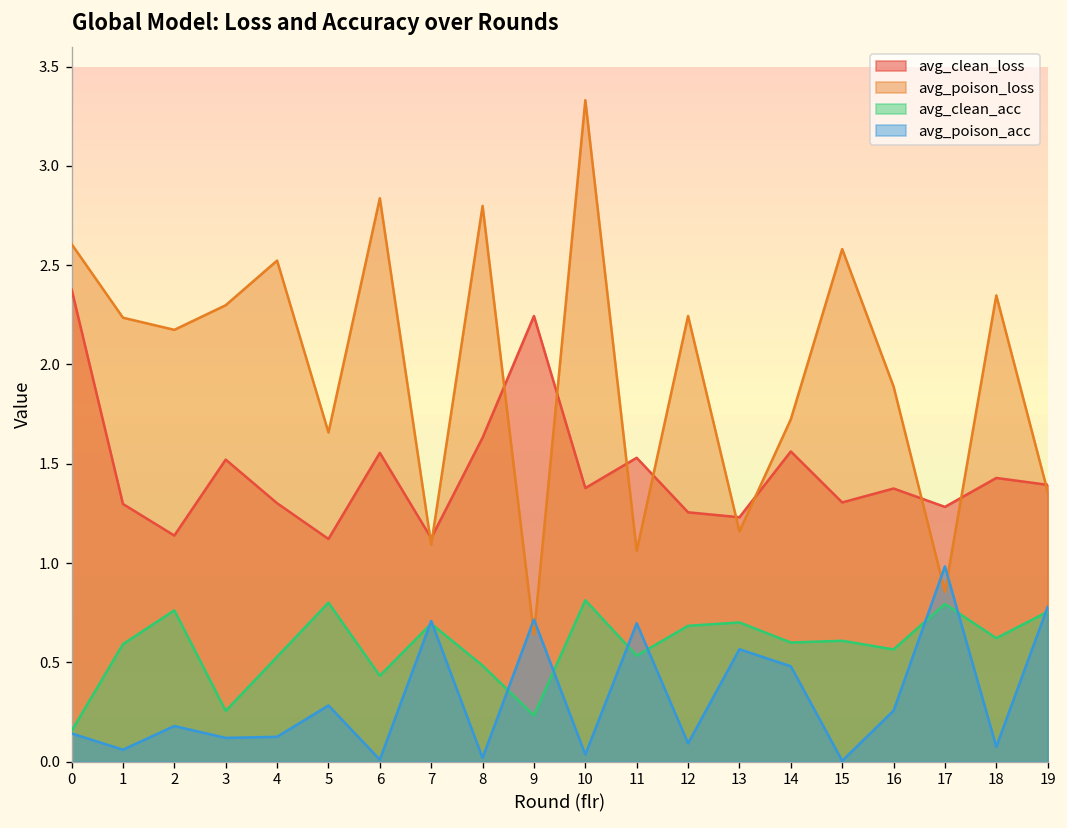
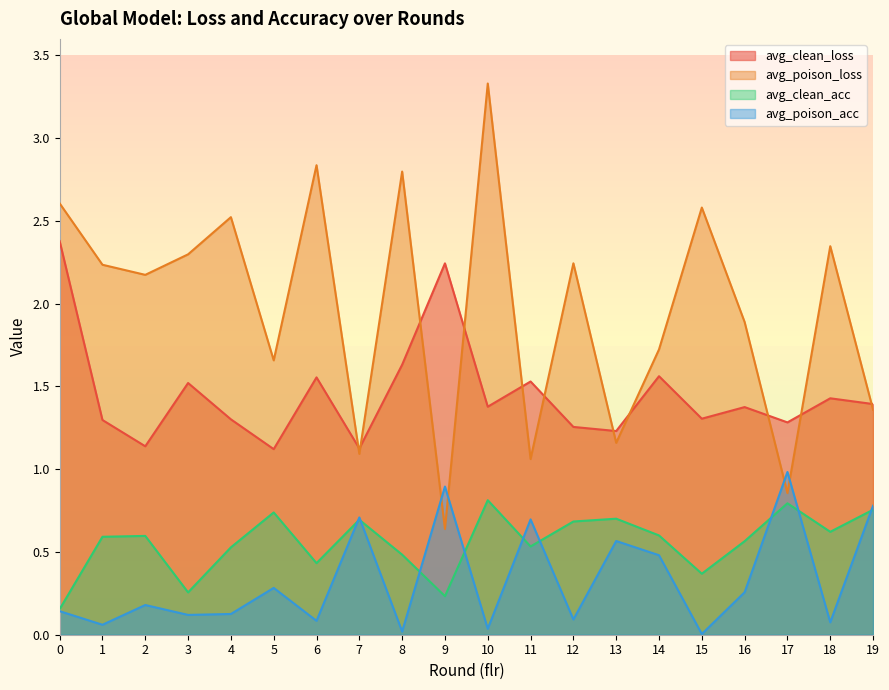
  {
    "avg_clean_acc": {
      "1": 0.59,
-     "2": 0.76,
+     "2": 0.60,
      "3": 0.26,
      "4": 0.53,
-     "5": 0.80,
+     "5": 0.74,
      "6": 0.43,
      "8": 0.48,
      "9": 0.23,
      "10": 0.81,
      "11": 0.53,
      "12": 0.68,
      "13": 0.70,
      "14": 0.60,
-     "15": 0.61,
+     "15": 0.37,
      "16": 0.57,
      "17": 0.79,
      "18": 0.62,
      "19": 0.76
    },
    "avg_poison_acc": {
      "1": 0.06,
      "2": 0.18,
      "3": 0.12,
      "4": 0.13,
      "5": 0.28,
-     "6": 0.01,
+     "6": 0.08,
      "8": 0.02,
-     "9": 0.72,
+     "9": 0.90,
      "10": 0.04,
      "11": 0.70,
      "12": 0.09,
      "13": 0.57,
      "14": 0.48,
      "15": 0.00,
      "16": 0.26,
      "17": 0.98,
      "18": 0.08,
      "19": 0.78
    }
  }
